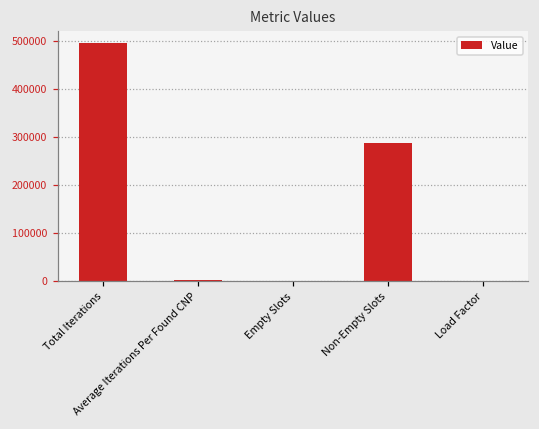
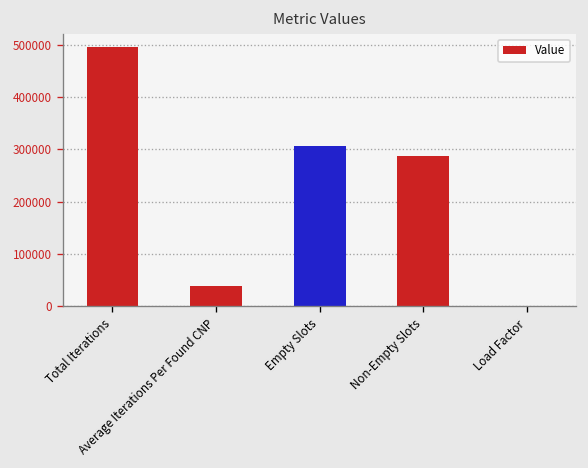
  {
    "Total Iterations": 500000,
-   "Average Iterations Per Found CNP": 0,
-   "Empty Slots": 0,
+   "Average Iterations Per Found CNP": 40000,
+   "Empty Slots": 310000,
    "Non-Empty Slots": 290000
  }
